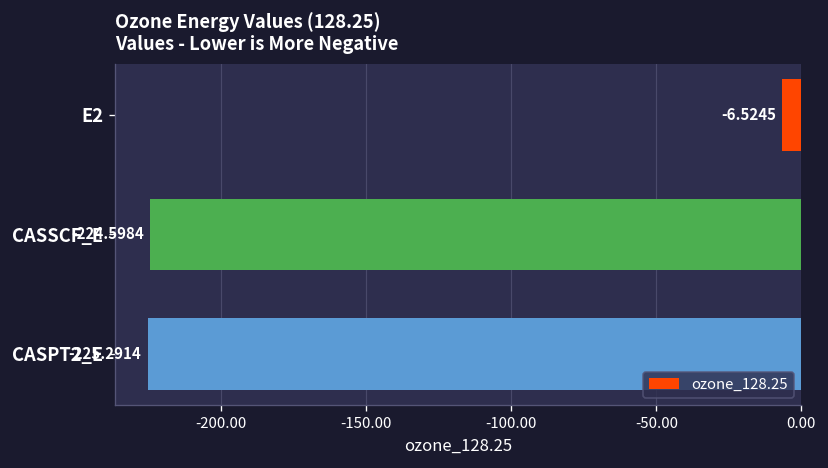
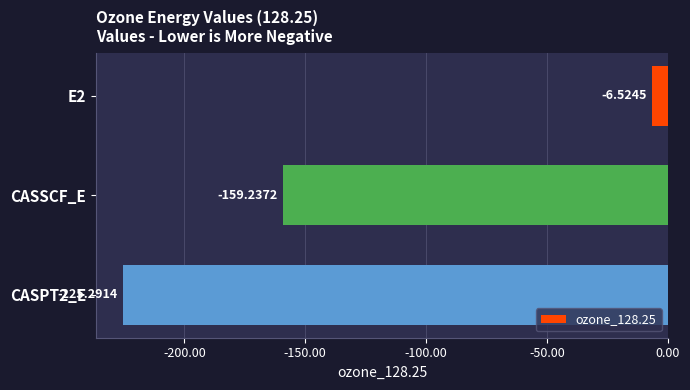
  {
    "E2": -6.5245,
-   "CASSCF_E": -224.5984,
+   "CASSCF_E": -159.2372,
    "CASPT2_E": -225.2914
  }
